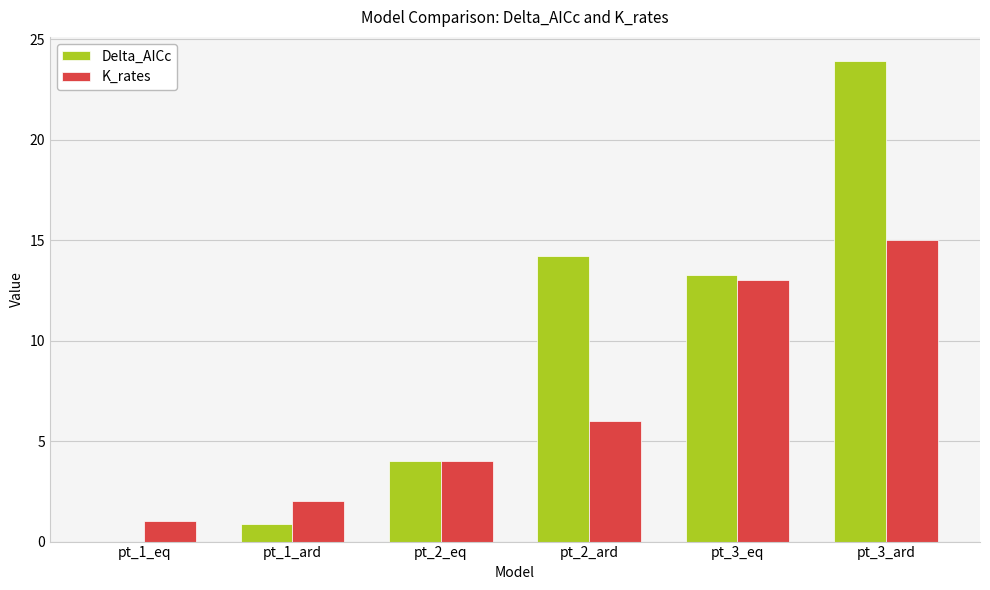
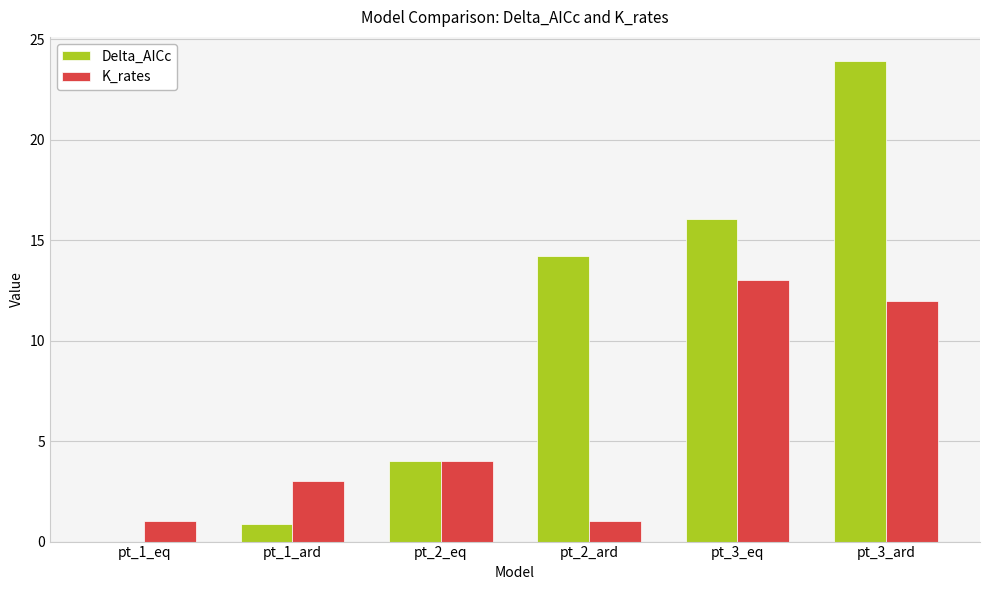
  {
    "Delta_AICc": {
      "pt_1_eq": 0.0,
      "pt_1_ard": 0.9,
      "pt_2_eq": 4.0,
      "pt_2_ard": 14.2,
-     "pt_3_eq": 13.3,
+     "pt_3_eq": 16.1,
      "pt_3_ard": 23.9
    },
    "K_rates": {
      "pt_1_eq": 1,
-     "pt_1_ard": 2,
+     "pt_1_ard": 3,
      "pt_2_eq": 4,
-     "pt_2_ard": 6,
+     "pt_2_ard": 1,
      "pt_3_eq": 13,
-     "pt_3_ard": 15
+     "pt_3_ard": 12
    }
  }
